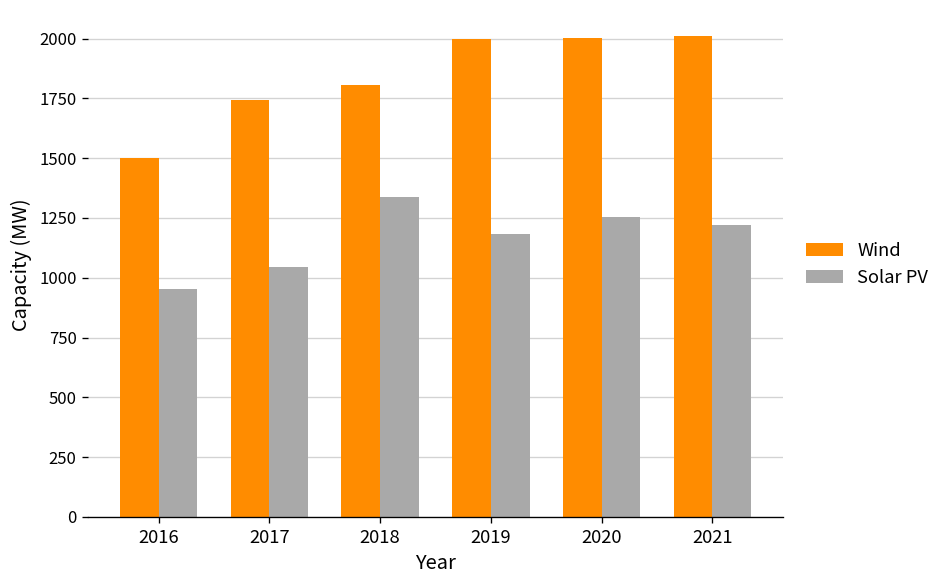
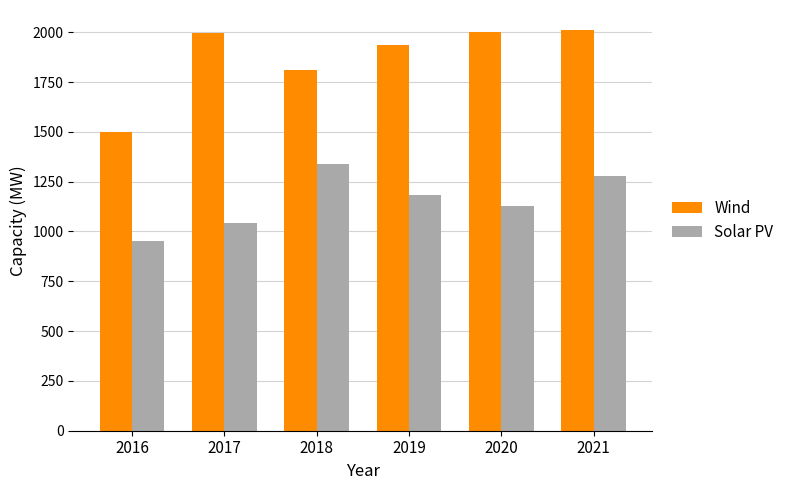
  {
    "Wind": {
      "2016": 1500,
-     "2017": 1740,
+     "2017": 2000,
      "2018": 1810,
-     "2019": 2000,
+     "2019": 1940,
      "2020": 2000,
      "2021": 2010
    },
    "Solar PV": {
      "2016": 950,
      "2017": 1040,
      "2018": 1340,
      "2019": 1180,
-     "2020": 1250,
-     "2021": 1220
+     "2020": 1130,
+     "2021": 1280
    }
  }
